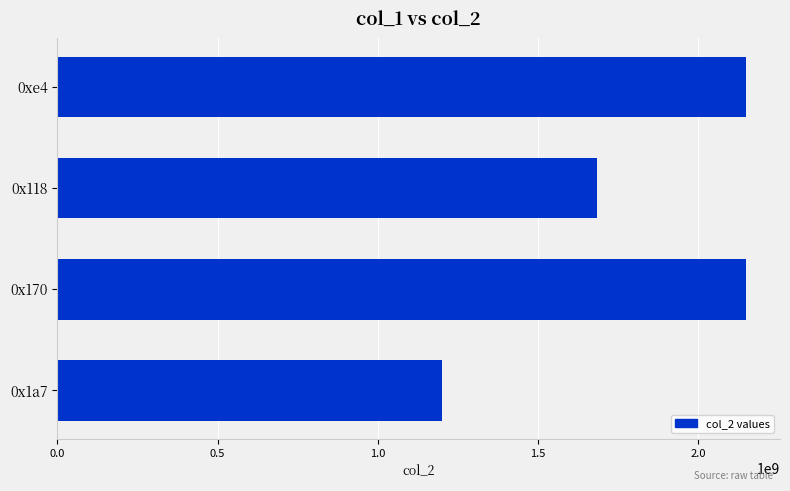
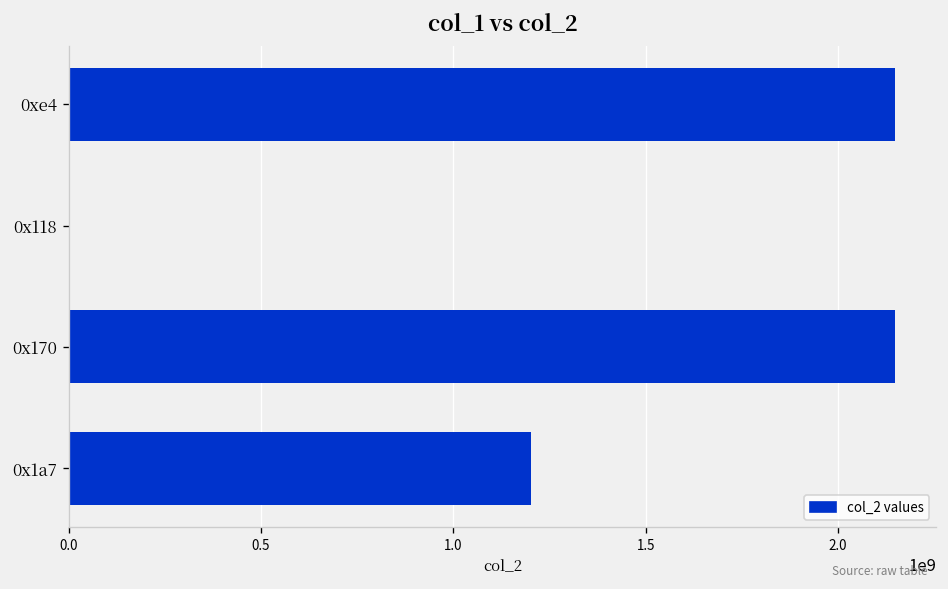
  {
    "0xe4": 2150000000,
-   "0x118": 1680000000,
+   "0x118": 0,
    "0x170": 2150000000,
    "0x1a7": 1200000000
  }
